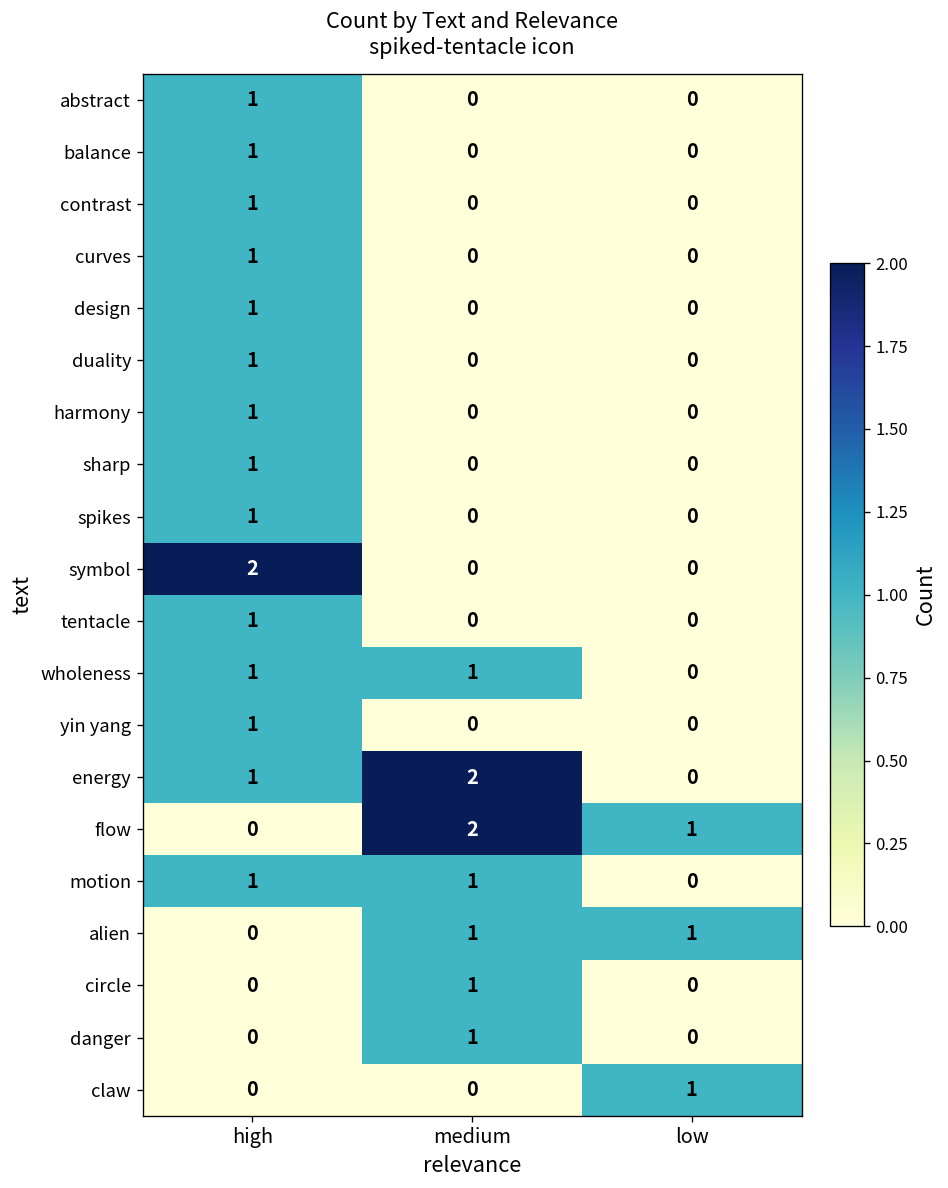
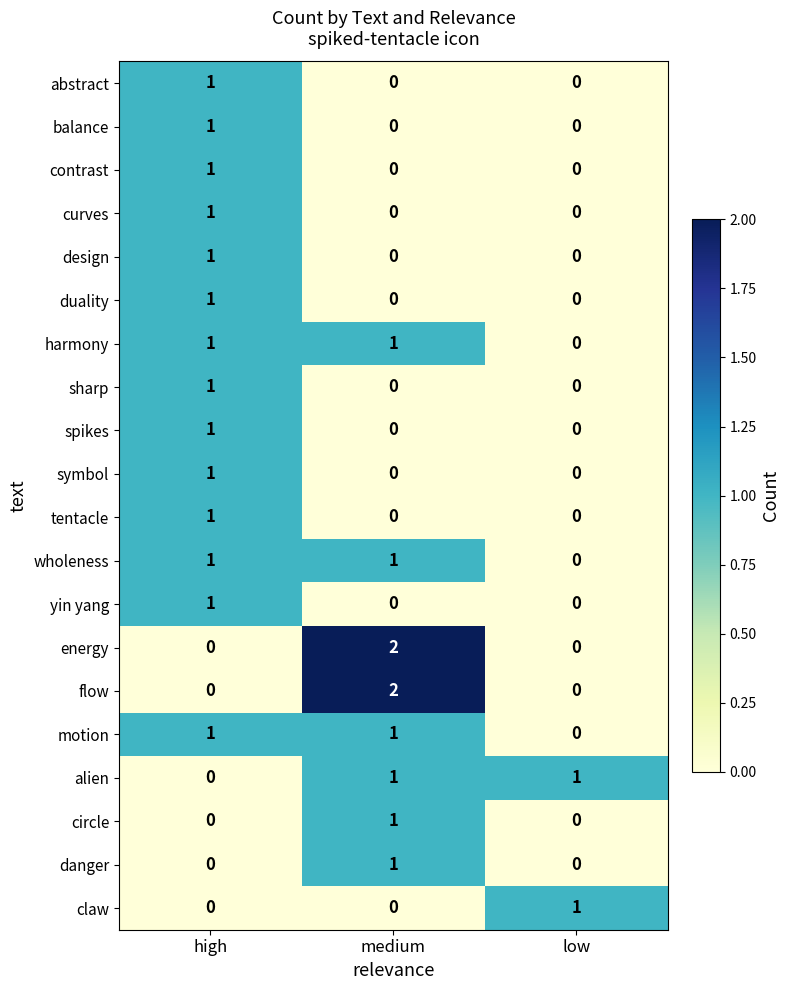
  {
    "abstract": {
      "high": 1,
      "medium": 0,
      "low": 0
    },
    "balance": {
      "high": 1,
      "medium": 0,
      "low": 0
    },
    "contrast": {
      "high": 1,
      "medium": 0,
      "low": 0
    },
    "curves": {
      "high": 1,
      "medium": 0,
      "low": 0
    },
    "design": {
      "high": 1,
      "medium": 0,
      "low": 0
    },
    "duality": {
      "high": 1,
      "medium": 0,
      "low": 0
    },
    "harmony": {
      "high": 1,
-     "medium": 0,
+     "medium": 1,
      "low": 0
    },
    "sharp": {
      "high": 1,
      "medium": 0,
      "low": 0
    },
    "spikes": {
      "high": 1,
      "medium": 0,
      "low": 0
    },
    "symbol": {
-     "high": 2,
+     "high": 1,
      "medium": 0,
      "low": 0
    },
    "tentacle": {
      "high": 1,
      "medium": 0,
      "low": 0
    },
    "wholeness": {
      "high": 1,
      "medium": 1,
      "low": 0
    },
    "yin yang": {
      "high": 1,
      "medium": 0,
      "low": 0
    },
    "energy": {
-     "high": 1,
+     "high": 0,
      "medium": 2,
      "low": 0
    },
    "flow": {
      "high": 0,
      "medium": 2,
-     "low": 1
+     "low": 0
    },
    "motion": {
      "high": 1,
      "medium": 1,
      "low": 0
    },
    "alien": {
      "high": 0,
      "medium": 1,
      "low": 1
    },
    "circle": {
      "high": 0,
      "medium": 1,
      "low": 0
    },
    "danger": {
      "high": 0,
      "medium": 1,
      "low": 0
    },
    "claw": {
      "high": 0,
      "medium": 0,
      "low": 1
    }
  }
